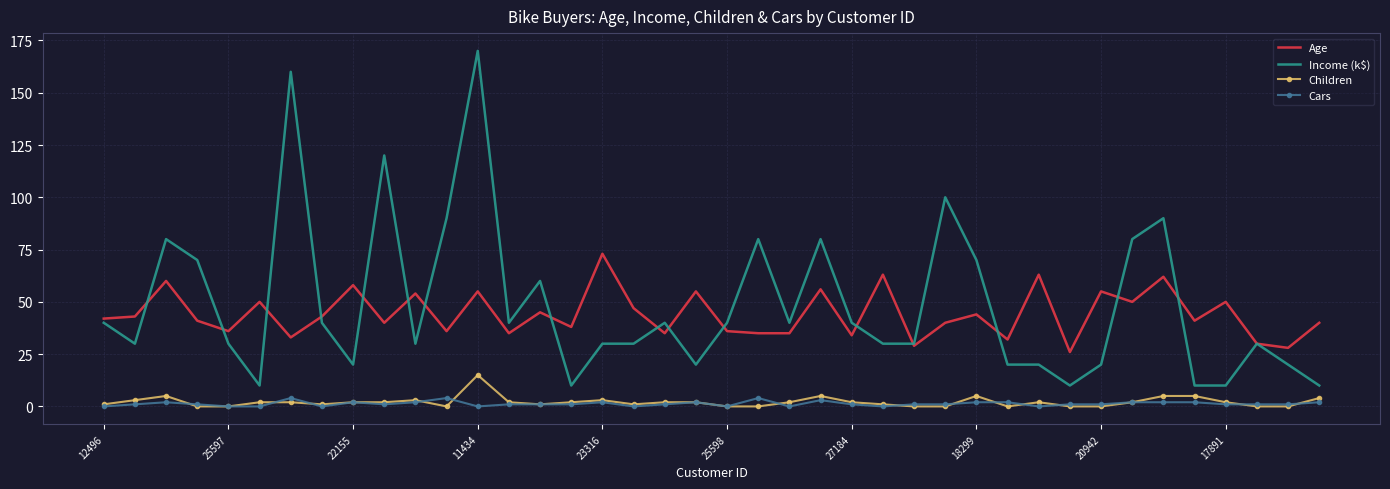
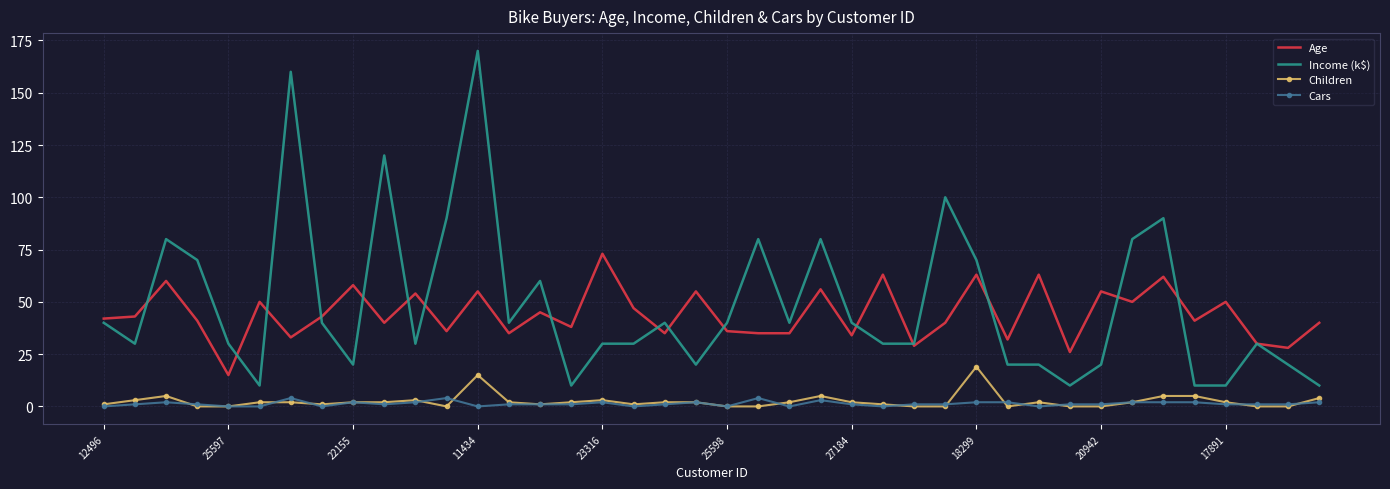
  {
    "Age": {
      "12496": 42,
-     "25597": 36,
+     "25597": 15,
      "22155": 58,
      "11434": 55,
      "23316": 73,
      "25598": 36,
      "27184": 34,
-     "18299": 44,
+     "18299": 63,
      "20942": 55,
      "17891": 50
    },
    "Children": {
      "11434": 15,
-     "18299": 5
+     "18299": 19
    }
  }
